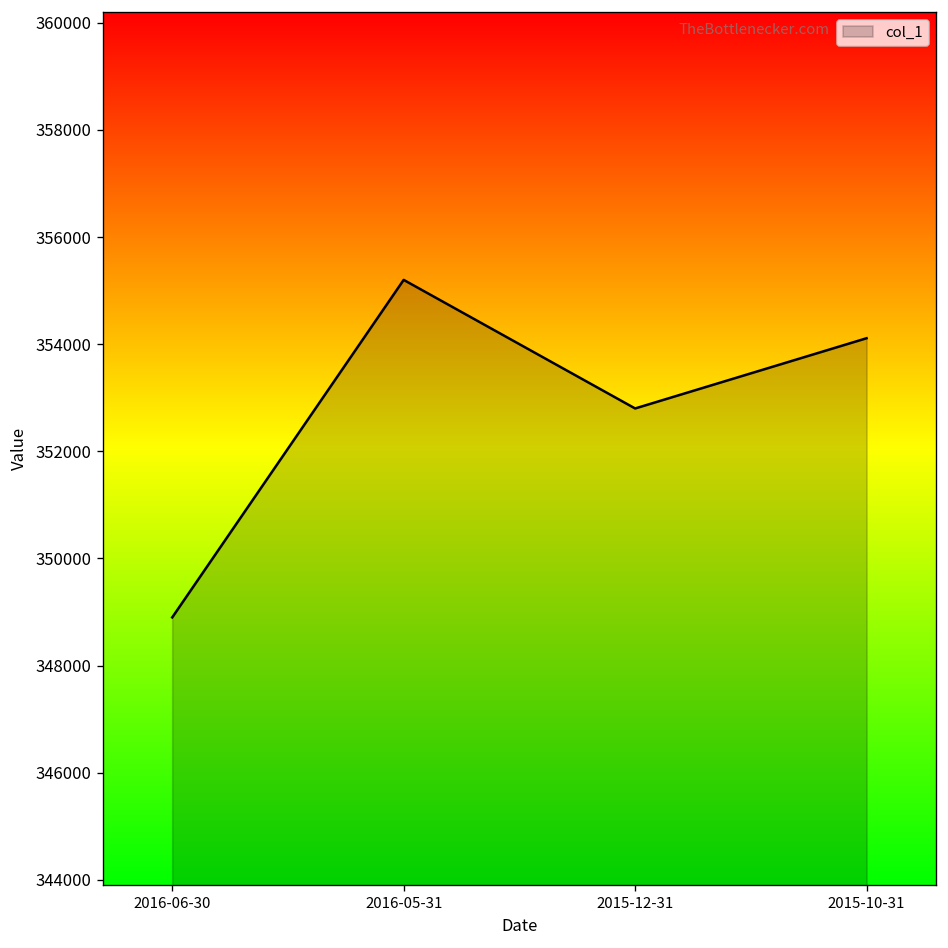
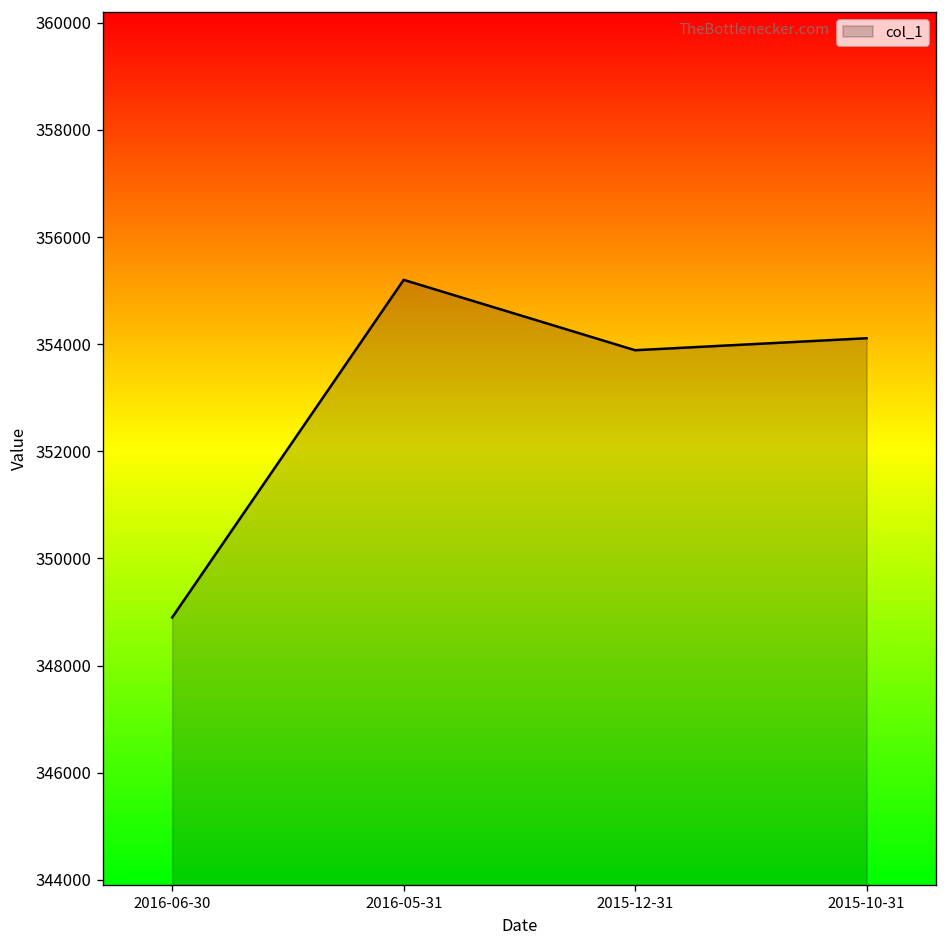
  {
    "2016-06-30": 348900,
    "2016-05-31": 355200,
-   "2015-12-31": 352800,
+   "2015-12-31": 353900,
    "2015-10-31": 354100
  }
